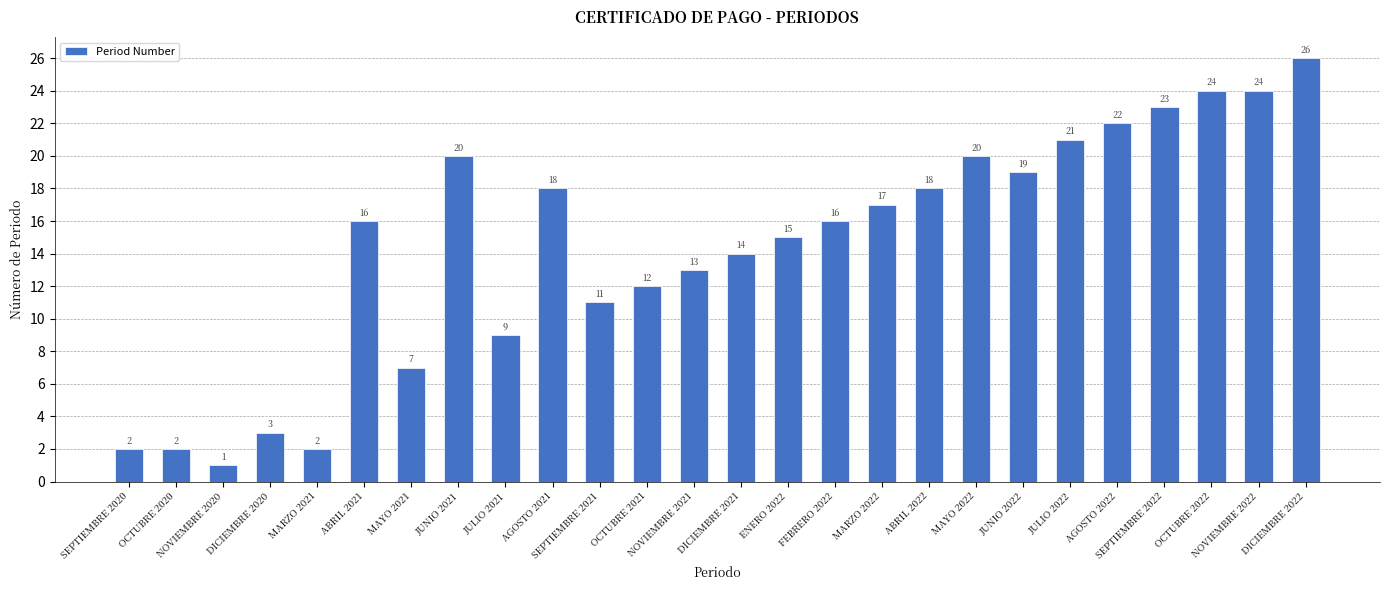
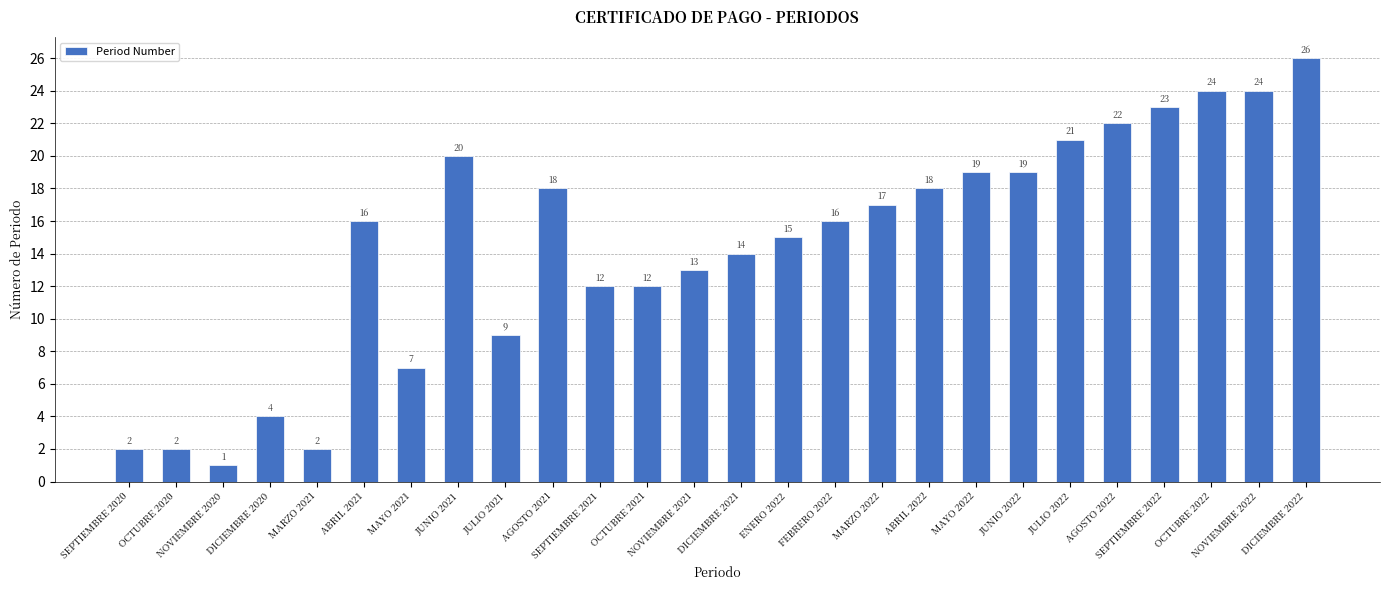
  {
    "SEPTIEMBRE 2020": 2,
    "OCTUBRE 2020": 2,
    "NOVIEMBRE 2020": 1,
-   "DICIEMBRE 2020": 3,
+   "DICIEMBRE 2020": 4,
    "MARZO 2021": 2,
    "ABRIL 2021": 16,
    "MAYO 2021": 7,
    "JUNIO 2021": 20,
    "JULIO 2021": 9,
    "AGOSTO 2021": 18,
-   "SEPTIEMBRE 2021": 11,
+   "SEPTIEMBRE 2021": 12,
    "OCTUBRE 2021": 12,
    "NOVIEMBRE 2021": 13,
    "DICIEMBRE 2021": 14,
    "ENERO 2022": 15,
    "FEBRERO 2022": 16,
    "MARZO 2022": 17,
    "ABRIL 2022": 18,
-   "MAYO 2022": 20,
+   "MAYO 2022": 19,
    "JUNIO 2022": 19,
    "JULIO 2022": 21,
    "AGOSTO 2022": 22,
    "SEPTIEMBRE 2022": 23,
    "OCTUBRE 2022": 24,
    "NOVIEMBRE 2022": 24,
    "DICIEMBRE 2022": 26
  }
